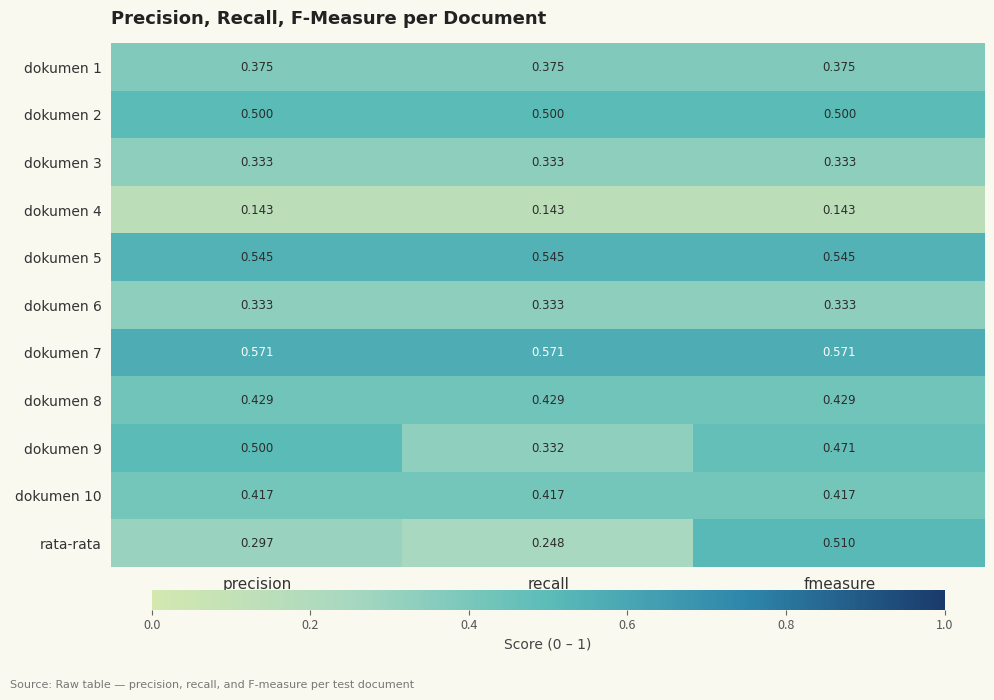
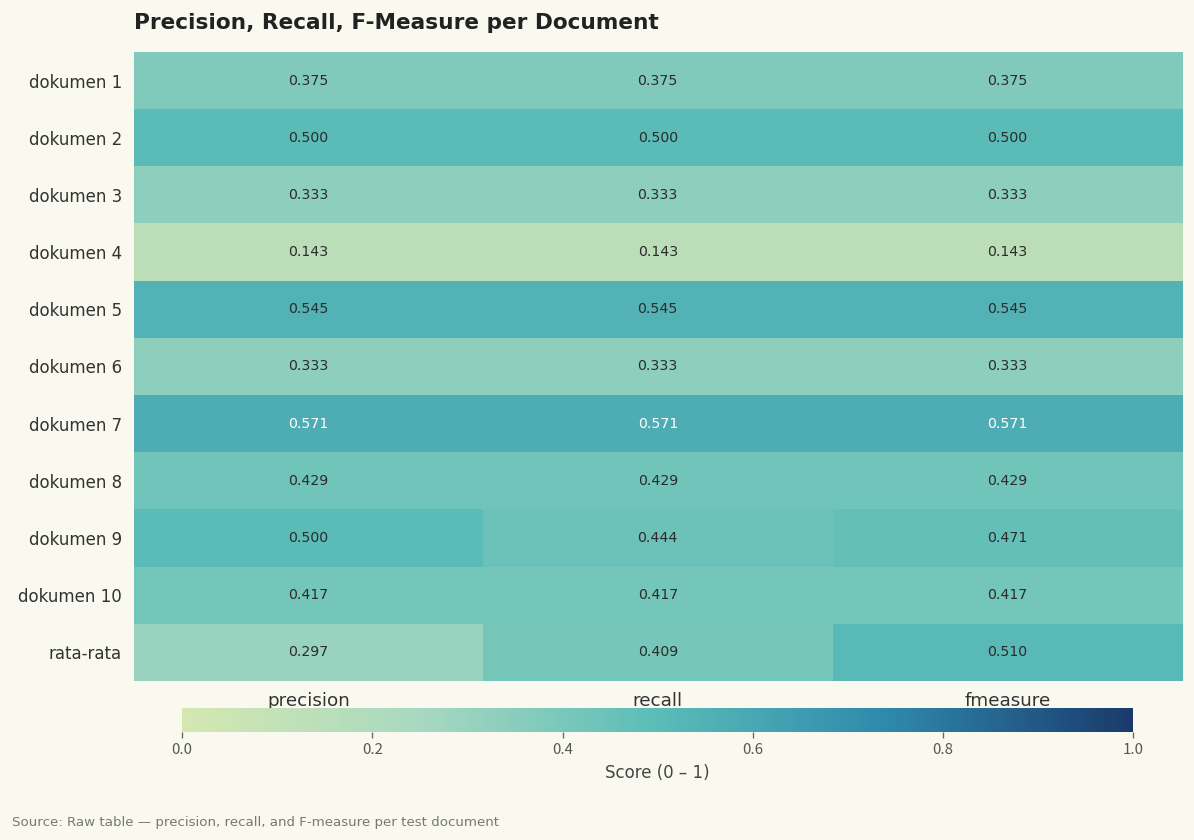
  {
    "dokumen 1": {
      "precision": 0.375,
      "recall": 0.375,
      "fmeasure": 0.375
    },
    "dokumen 2": {
      "precision": 0.500,
      "recall": 0.500,
      "fmeasure": 0.500
    },
    "dokumen 3": {
      "precision": 0.333,
      "recall": 0.333,
      "fmeasure": 0.333
    },
    "dokumen 4": {
      "precision": 0.143,
      "recall": 0.143,
      "fmeasure": 0.143
    },
    "dokumen 5": {
      "precision": 0.545,
      "recall": 0.545,
      "fmeasure": 0.545
    },
    "dokumen 6": {
      "precision": 0.333,
      "recall": 0.333,
      "fmeasure": 0.333
    },
    "dokumen 7": {
      "precision": 0.571,
      "recall": 0.571,
      "fmeasure": 0.571
    },
    "dokumen 8": {
      "precision": 0.429,
      "recall": 0.429,
      "fmeasure": 0.429
    },
    "dokumen 9": {
      "precision": 0.500,
-     "recall": 0.332,
+     "recall": 0.444,
      "fmeasure": 0.471
    },
    "dokumen 10": {
      "precision": 0.417,
      "recall": 0.417,
      "fmeasure": 0.417
    },
    "rata-rata": {
      "precision": 0.297,
-     "recall": 0.248,
+     "recall": 0.409,
      "fmeasure": 0.510
    }
  }
